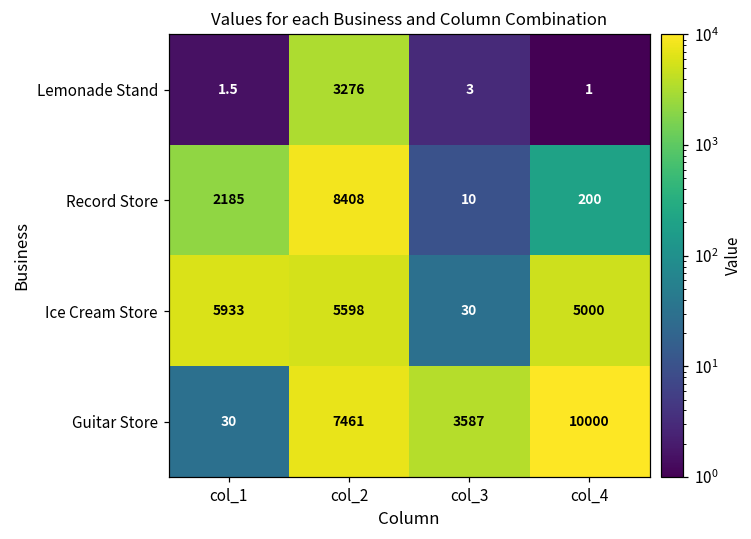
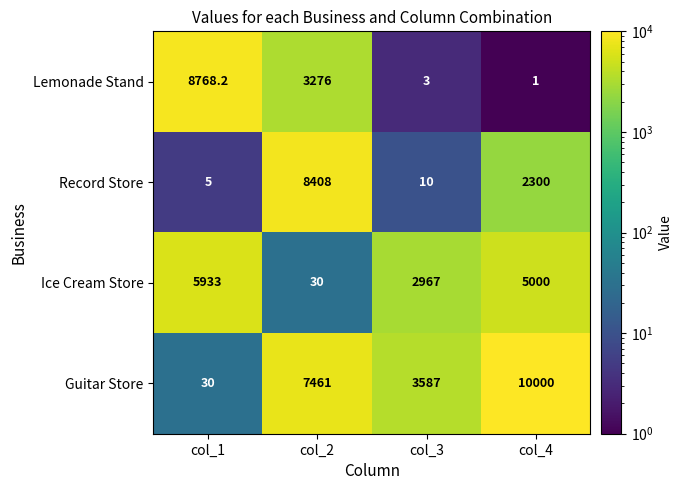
  {
    "Lemonade Stand": {
-     "col_1": 1.5,
+     "col_1": 8768.2,
      "col_2": 3276,
      "col_3": 3,
      "col_4": 1
    },
    "Record Store": {
-     "col_1": 2185,
+     "col_1": 5,
      "col_2": 8408,
      "col_3": 10,
-     "col_4": 200
+     "col_4": 2300
    },
    "Ice Cream Store": {
      "col_1": 5933,
-     "col_2": 5598,
-     "col_3": 30,
+     "col_2": 30,
+     "col_3": 2967,
      "col_4": 5000
    },
    "Guitar Store": {
      "col_1": 30,
      "col_2": 7461,
      "col_3": 3587,
      "col_4": 10000
    }
  }
